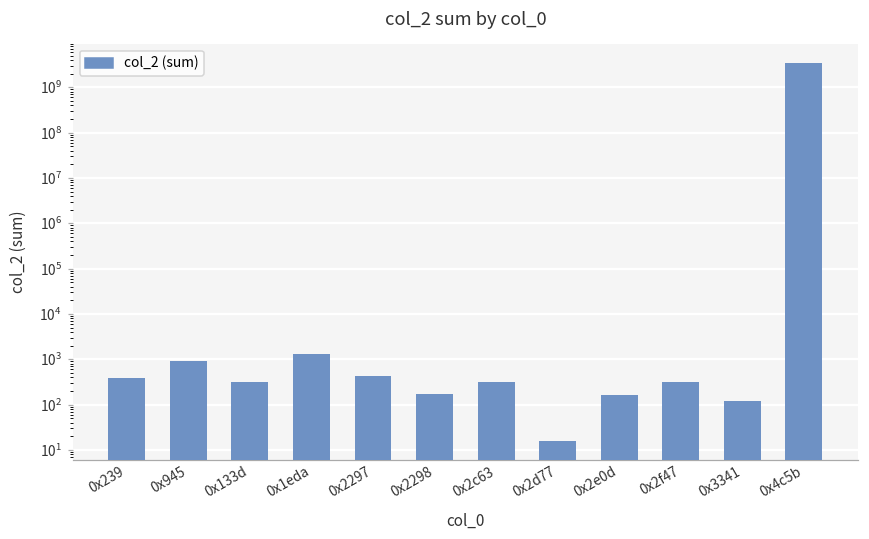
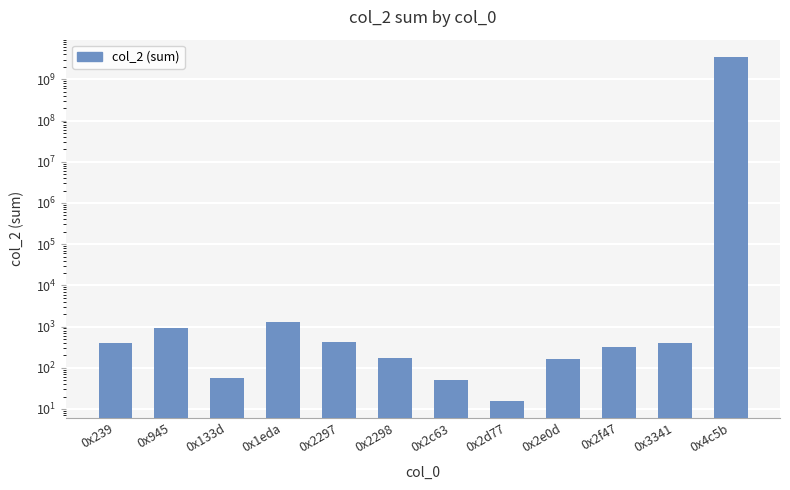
  {
    "0x239": 400,
    "0x945": 900,
-   "0x133d": 300,
+   "0x133d": 60,
    "0x1eda": 1300,
    "0x2297": 400,
    "0x2298": 170,
-   "0x2c63": 300,
+   "0x2c63": 50,
    "0x2d77": 16,
    "0x2e0d": 160,
    "0x2f47": 300,
-   "0x3341": 120,
+   "0x3341": 400,
    "0x4c5b": 4000000000
  }
